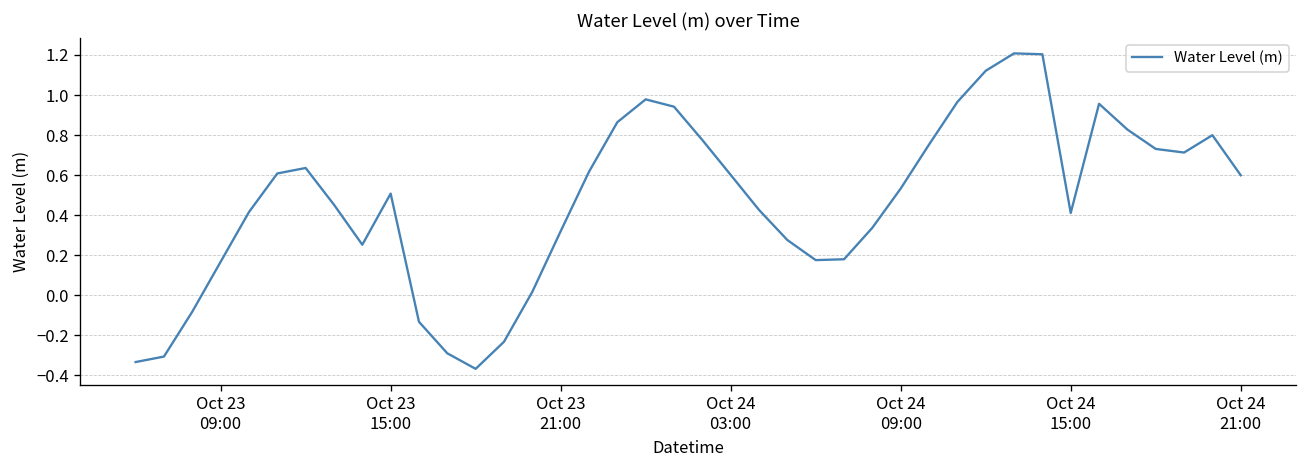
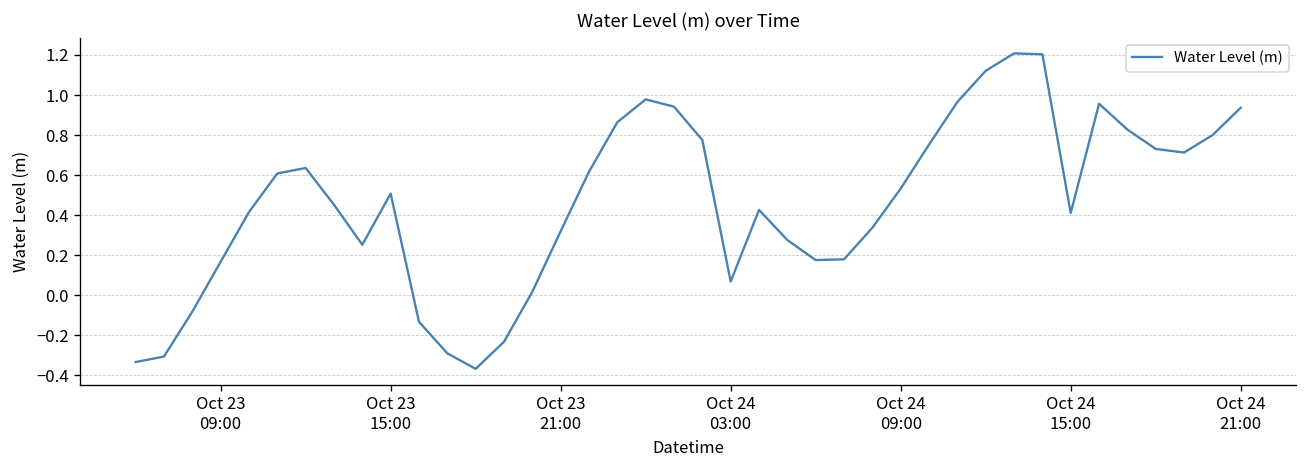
  {
    "Oct 23 09:00": 0.17,
    "Oct 23 15:00": 0.51,
    "Oct 23 21:00": 0.32,
-   "Oct 24 03:00": 0.60,
+   "Oct 24 03:00": 0.07,
    "Oct 24 09:00": 0.53,
    "Oct 24 15:00": 0.41,
-   "Oct 24 21:00": 0.60
+   "Oct 24 21:00": 0.94
  }
